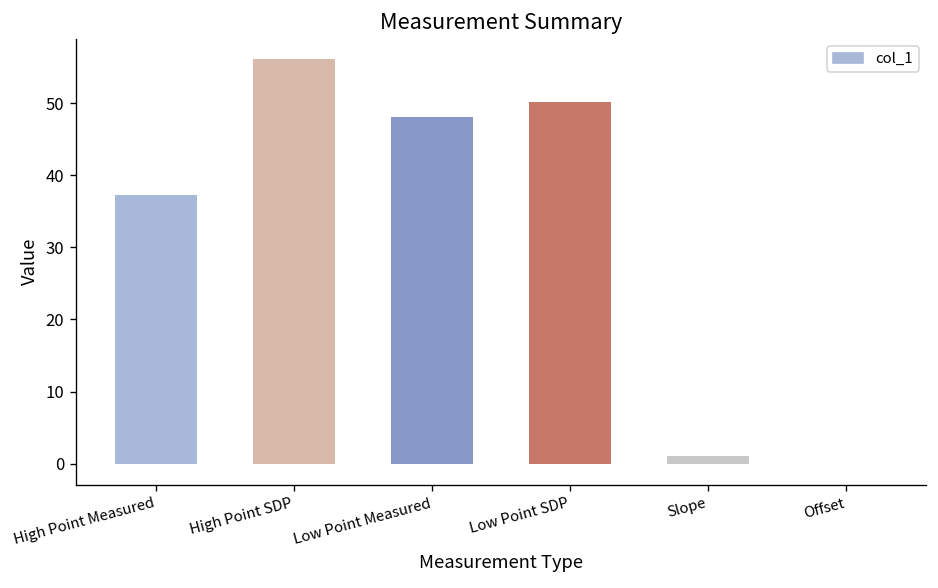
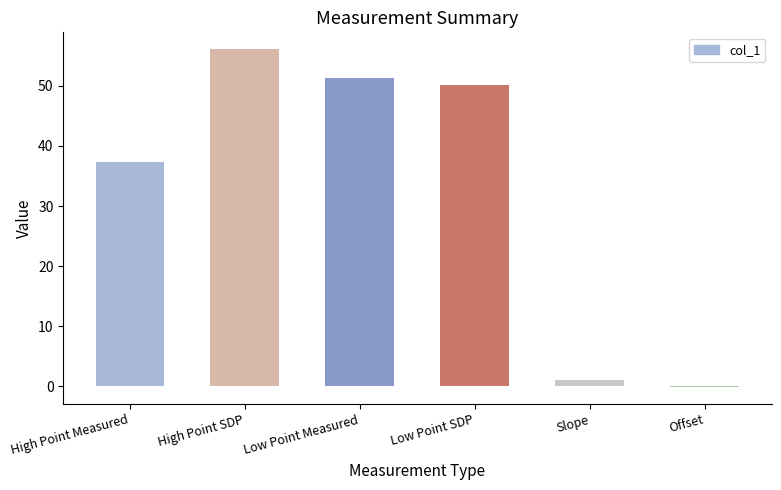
  {
    "High Point Measured": 37,
    "High Point SDP": 56,
-   "Low Point Measured": 48,
+   "Low Point Measured": 51,
    "Low Point SDP": 50,
    "Slope": 1
  }
